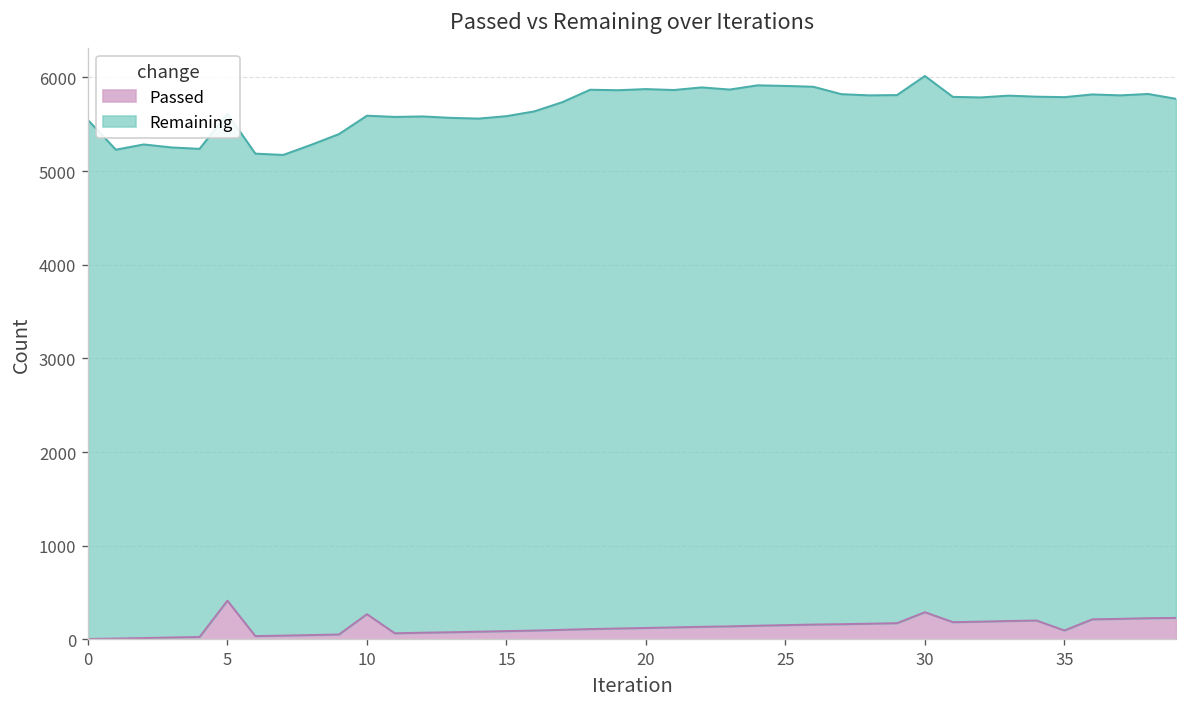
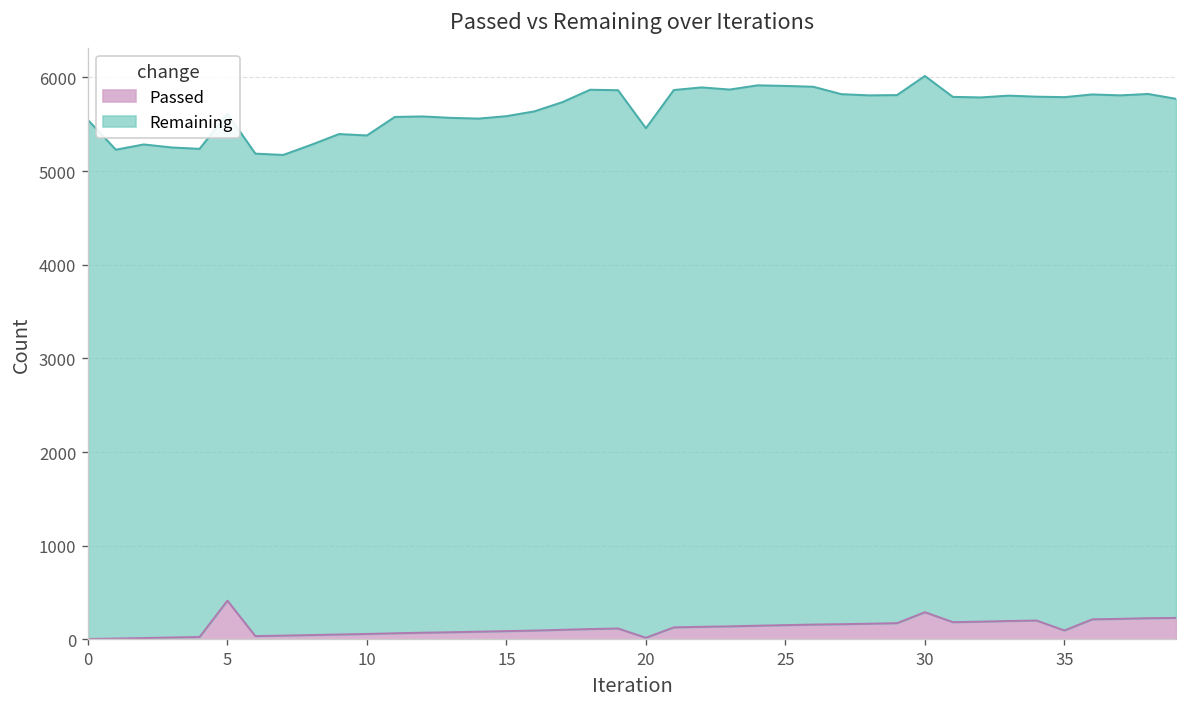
  {
    "Passed": {
      "0": 0,
      "5": 400,
-     "10": 300,
+     "10": 100,
      "15": 100,
-     "20": 100,
+     "20": 0,
      "25": 200,
      "30": 300,
      "35": 100
    },
    "Remaining": {
      "0": 5500,
      "10": 5300,
      "15": 5500,
-     "20": 5800,
+     "20": 5400,
      "25": 5800,
      "30": 5700,
      "35": 5700
    }
  }
